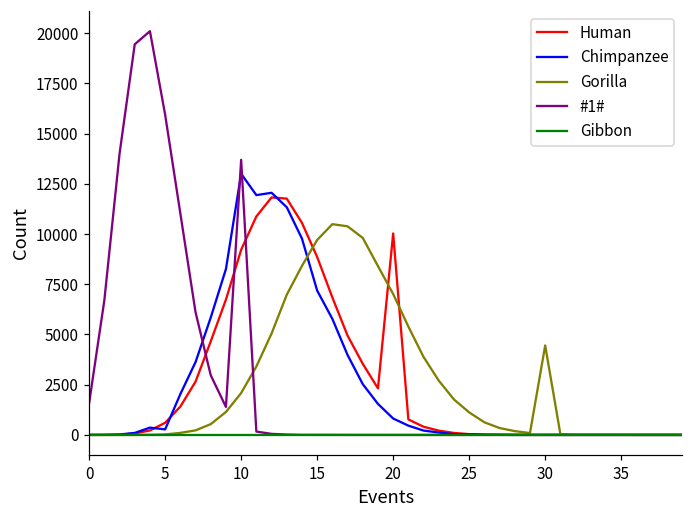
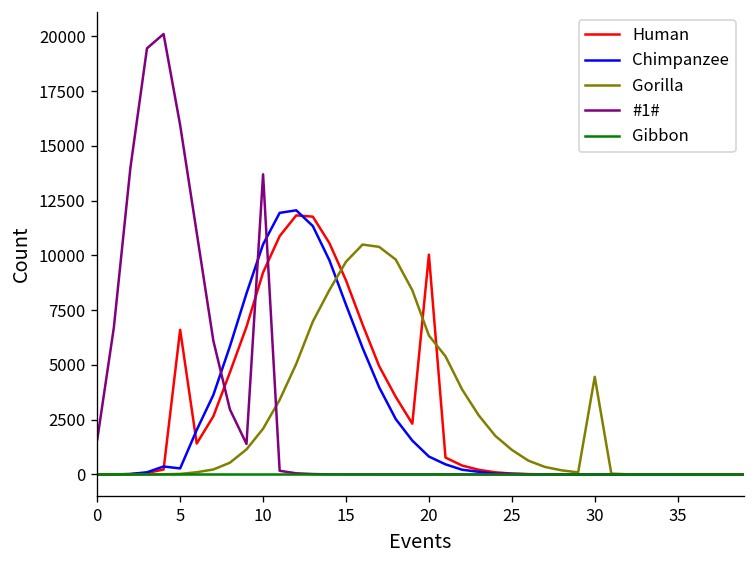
  {
    "Human": {
-     "5": 600,
+     "5": 6600,
      "10": 9200,
      "15": 8900,
      "20": 10000
    },
    "Chimpanzee": {
      "5": 300,
-     "10": 13000,
-     "15": 7200,
+     "10": 10500,
+     "15": 7700,
      "20": 800
    },
    "Gorilla": {
      "10": 2100,
      "15": 9700,
-     "20": 7000,
+     "20": 6300,
      "25": 1100,
      "30": 4500
    },
    "#1#": {
      "0": 1600,
      "5": 15900,
      "10": 13700
    },
    "Gibbon": {
      "10": 0
    }
  }
